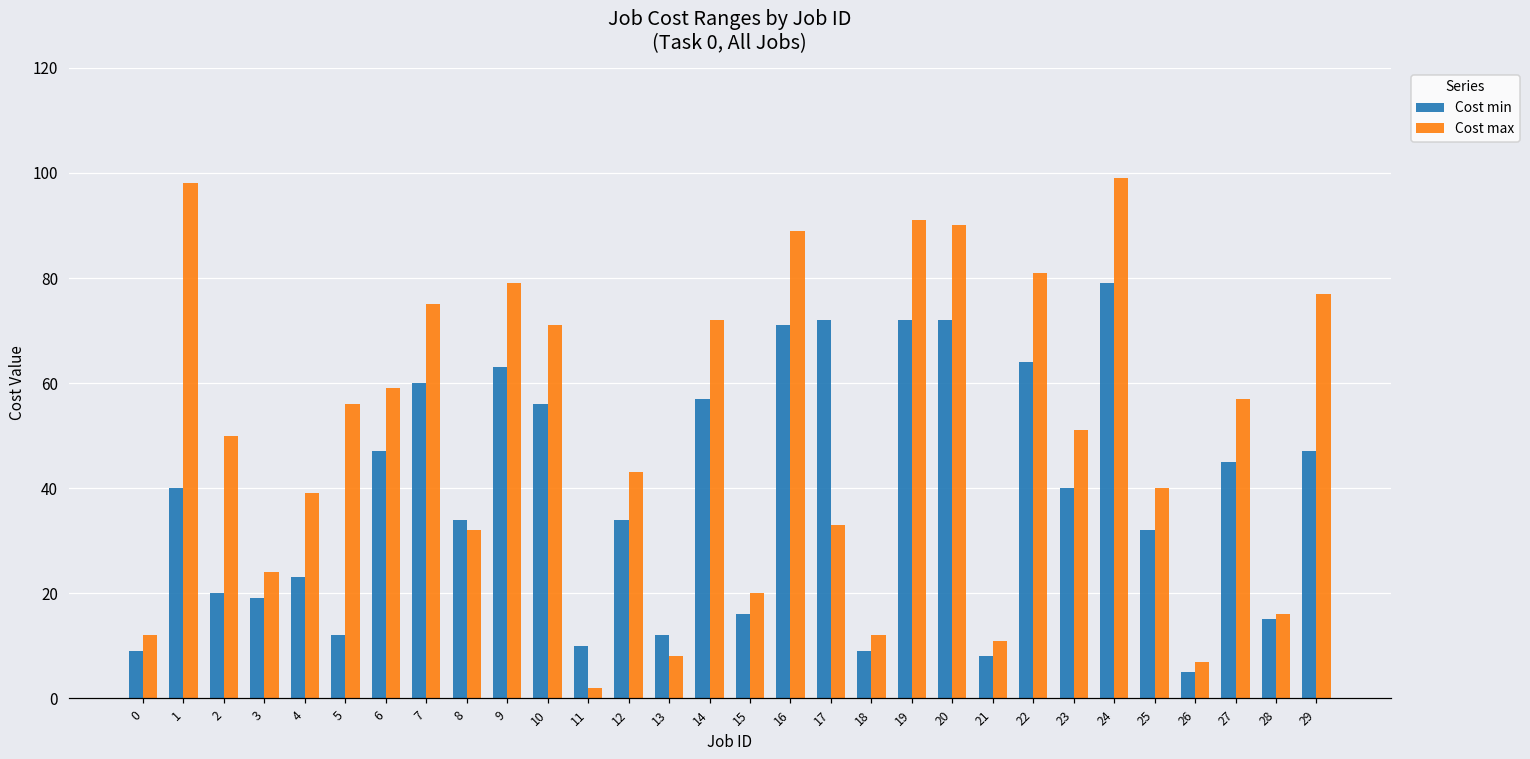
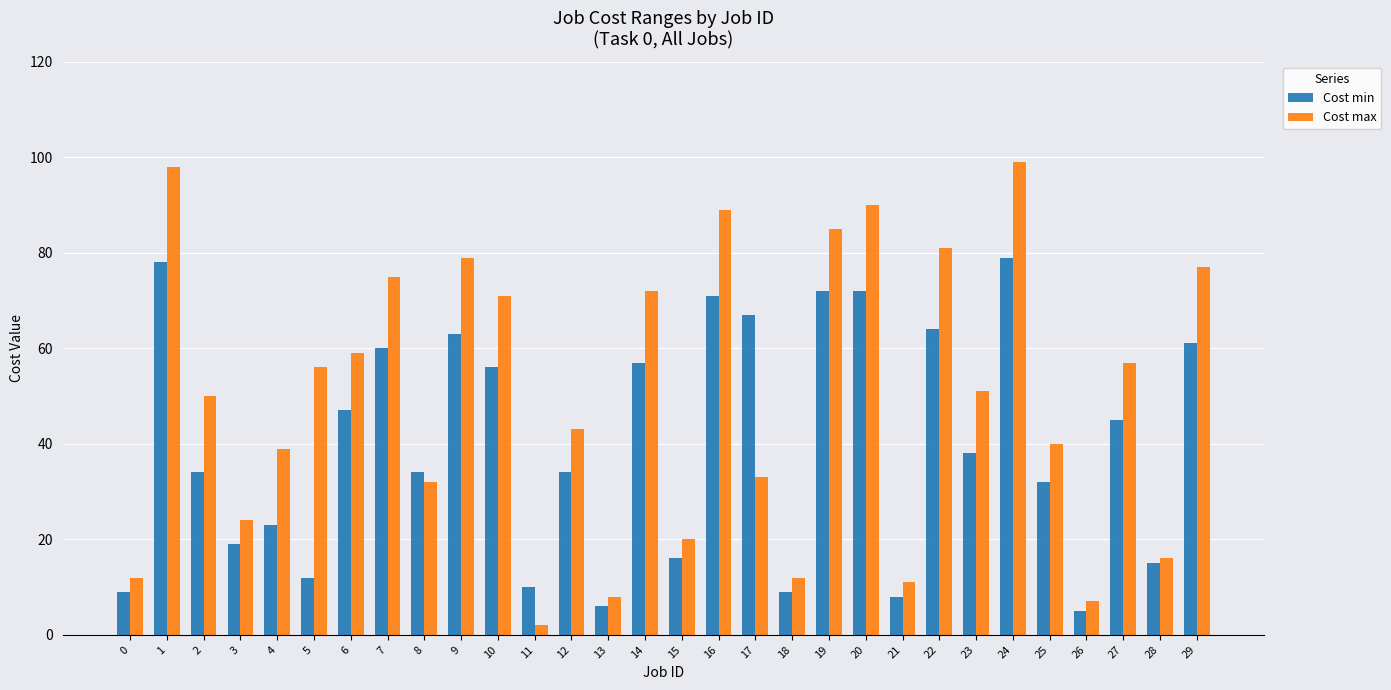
  {
    "Cost min": {
      "0": 9,
-     "1": 40,
-     "2": 20,
+     "1": 78,
+     "2": 34,
      "3": 19,
      "4": 23,
      "5": 12,
      "6": 47,
      "7": 60,
      "8": 34,
      "9": 63,
      "10": 56,
      "11": 10,
      "12": 34,
-     "13": 12,
+     "13": 6,
      "14": 57,
      "15": 16,
      "16": 71,
-     "17": 72,
+     "17": 67,
      "18": 9,
      "19": 72,
      "20": 72,
      "21": 8,
      "22": 64,
-     "23": 40,
+     "23": 38,
      "24": 79,
      "25": 32,
      "26": 5,
      "27": 45,
      "28": 15,
-     "29": 47
+     "29": 61
    },
    "Cost max": {
      "0": 12,
      "1": 98,
      "2": 50,
      "3": 24,
      "4": 39,
      "5": 56,
      "6": 59,
      "7": 75,
      "8": 32,
      "9": 79,
      "10": 71,
      "11": 2,
      "12": 43,
      "13": 8,
      "14": 72,
      "15": 20,
      "16": 89,
      "17": 33,
      "18": 12,
-     "19": 91,
+     "19": 85,
      "20": 90,
      "21": 11,
      "22": 81,
      "23": 51,
      "24": 99,
      "25": 40,
      "26": 7,
      "27": 57,
      "28": 16,
      "29": 77
    }
  }
